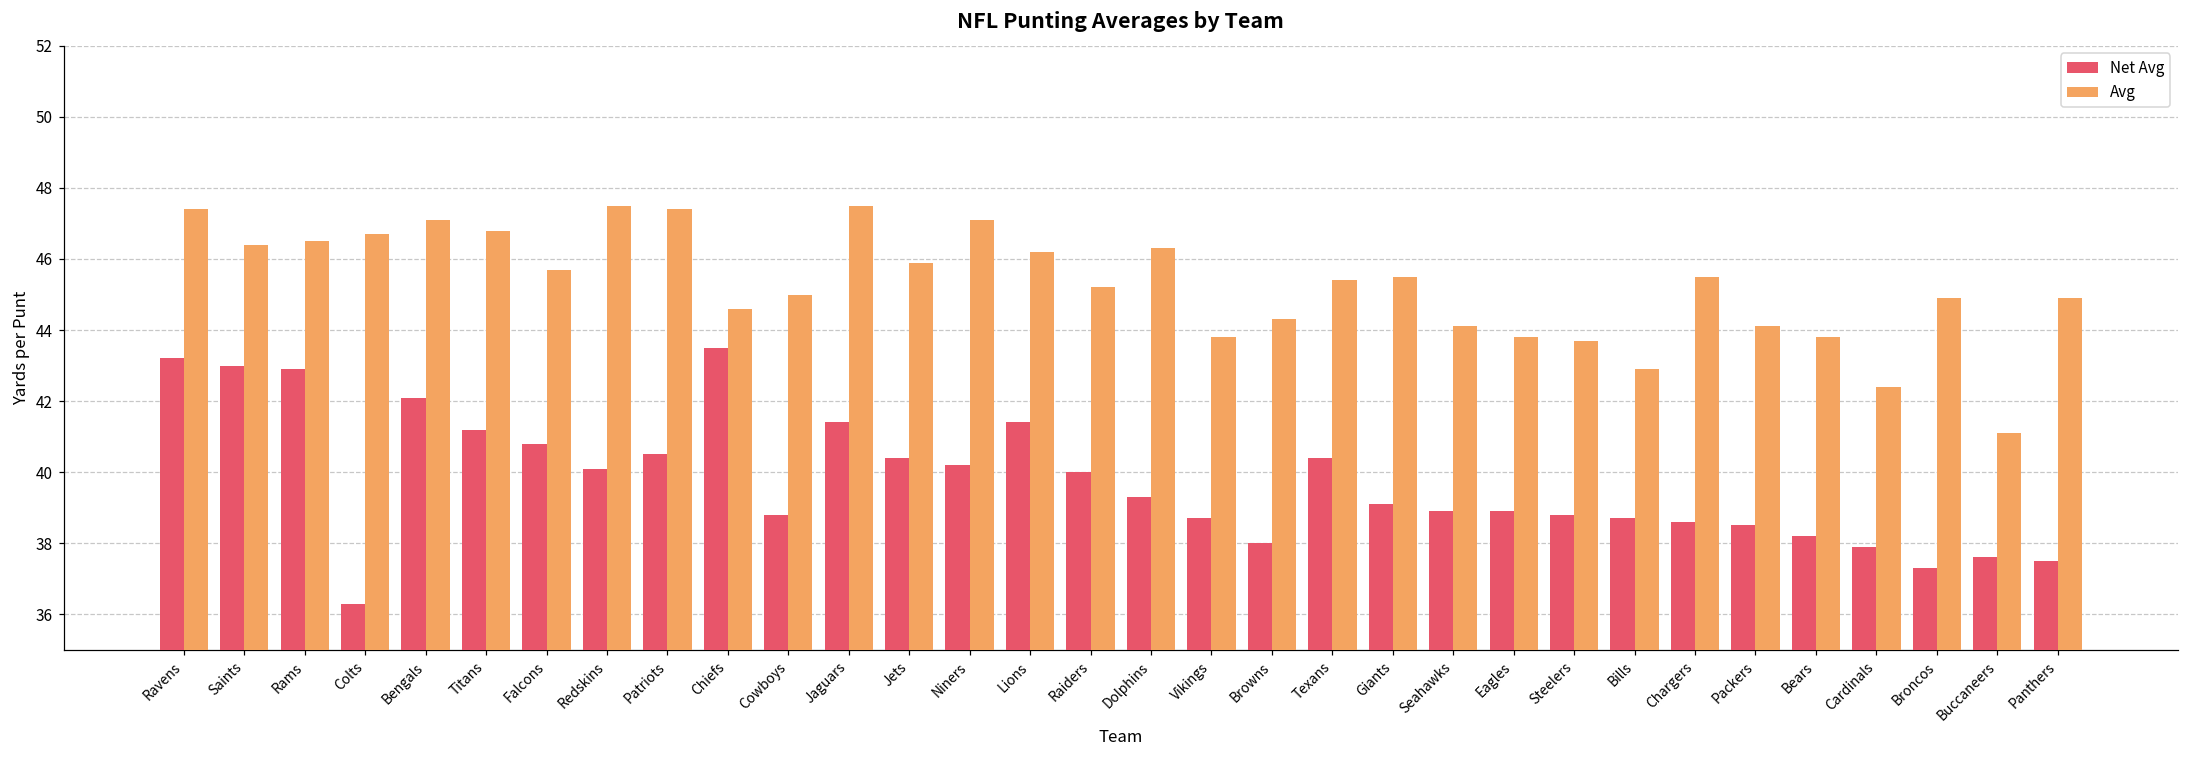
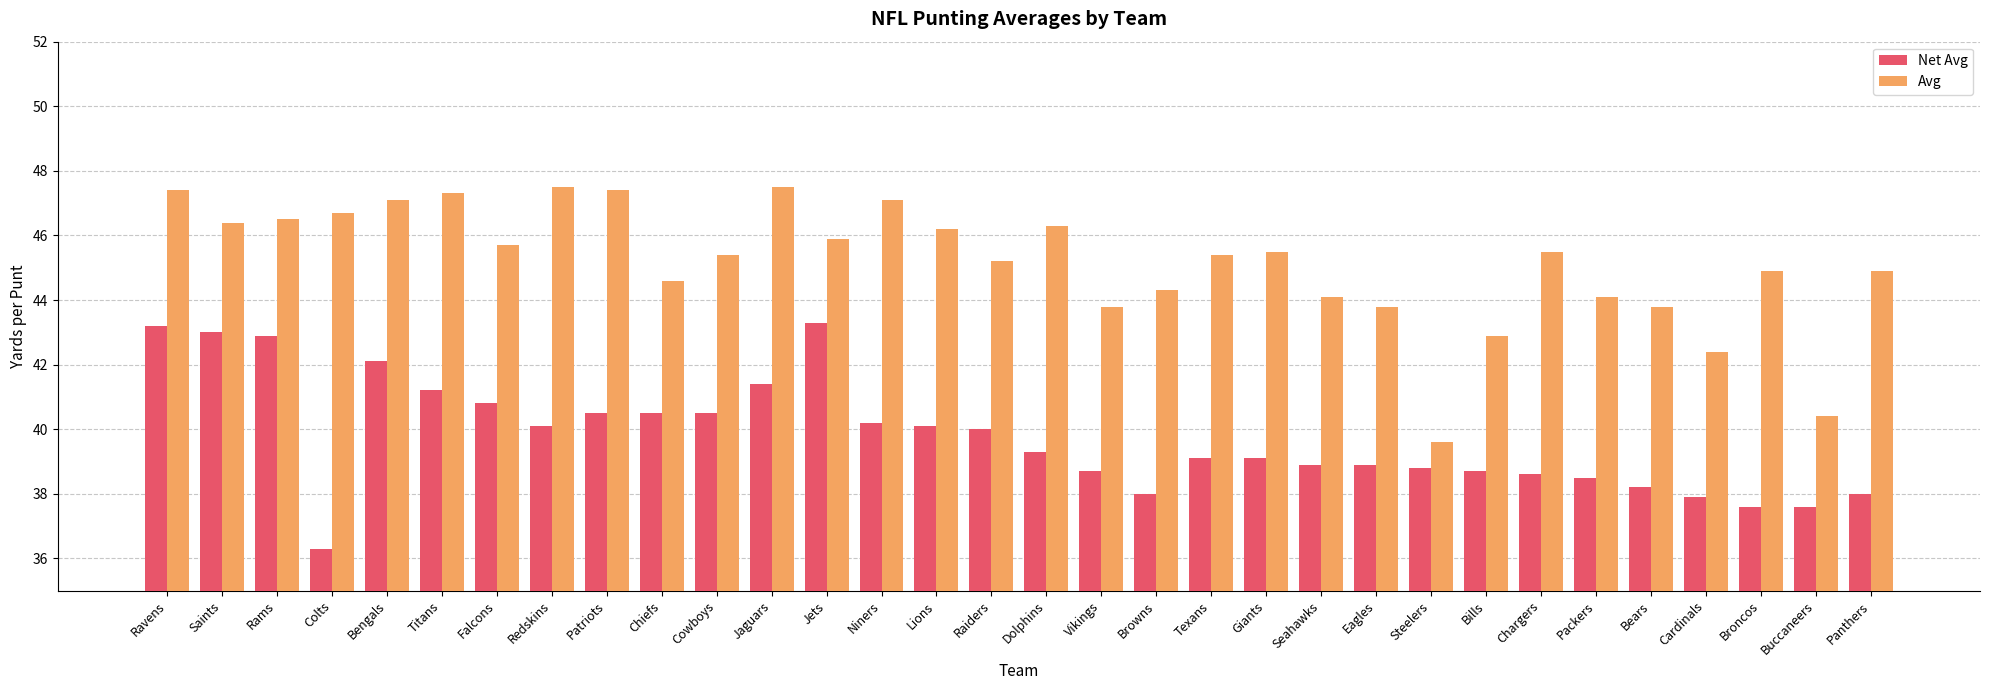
  {
    "Net Avg": {
      "Ravens": 43.2,
      "Saints": 43.0,
      "Rams": 42.9,
      "Colts": 36.3,
      "Bengals": 42.1,
      "Titans": 41.2,
      "Falcons": 40.8,
      "Redskins": 40.1,
      "Patriots": 40.5,
-     "Chiefs": 43.5,
-     "Cowboys": 38.8,
+     "Chiefs": 40.5,
+     "Cowboys": 40.5,
      "Jaguars": 41.4,
-     "Jets": 40.4,
+     "Jets": 43.3,
      "Niners": 40.2,
-     "Lions": 41.4,
+     "Lions": 40.1,
      "Raiders": 40.0,
      "Dolphins": 39.3,
      "Vikings": 38.7,
      "Browns": 38.0,
-     "Texans": 40.4,
+     "Texans": 39.1,
      "Giants": 39.1,
      "Seahawks": 38.9,
      "Eagles": 38.9,
      "Steelers": 38.8,
      "Bills": 38.7,
      "Chargers": 38.6,
      "Packers": 38.5,
      "Bears": 38.2,
      "Cardinals": 37.9,
-     "Broncos": 37.3,
+     "Broncos": 37.6,
      "Buccaneers": 37.6,
-     "Panthers": 37.5
+     "Panthers": 38.0
    },
    "Avg": {
      "Ravens": 47.4,
      "Saints": 46.4,
      "Rams": 46.5,
      "Colts": 46.7,
      "Bengals": 47.1,
-     "Titans": 46.8,
+     "Titans": 47.3,
      "Falcons": 45.7,
      "Redskins": 47.5,
      "Patriots": 47.4,
      "Chiefs": 44.6,
-     "Cowboys": 45.0,
+     "Cowboys": 45.4,
      "Jaguars": 47.5,
      "Jets": 45.9,
      "Niners": 47.1,
      "Lions": 46.2,
      "Raiders": 45.2,
      "Dolphins": 46.3,
      "Vikings": 43.8,
      "Browns": 44.3,
      "Texans": 45.4,
      "Giants": 45.5,
      "Seahawks": 44.1,
      "Eagles": 43.8,
-     "Steelers": 43.7,
+     "Steelers": 39.6,
      "Bills": 42.9,
      "Chargers": 45.5,
      "Packers": 44.1,
      "Bears": 43.8,
      "Cardinals": 42.4,
      "Broncos": 44.9,
-     "Buccaneers": 41.1,
+     "Buccaneers": 40.4,
      "Panthers": 44.9
    }
  }
